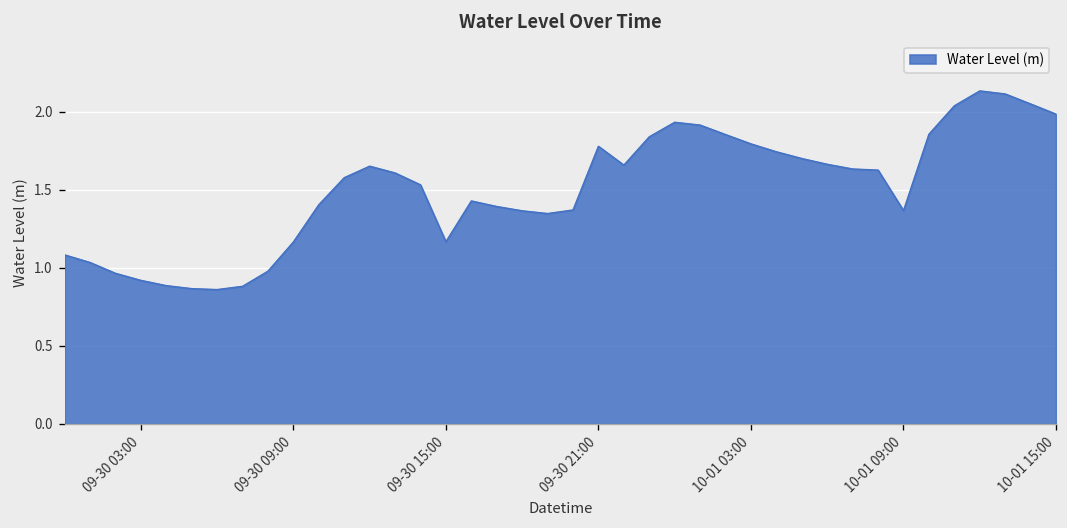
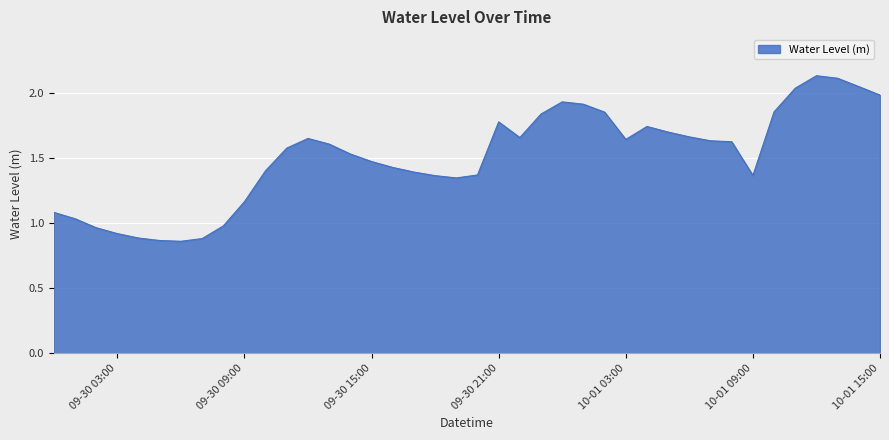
  {
    "09-30 03:00": 0.92,
    "09-30 09:00": 1.16,
-   "09-30 15:00": 1.17,
+   "09-30 15:00": 1.47,
    "09-30 21:00": 1.78,
-   "10-01 03:00": 1.79,
+   "10-01 03:00": 1.64,
    "10-01 09:00": 1.37,
    "10-01 15:00": 1.98
  }
